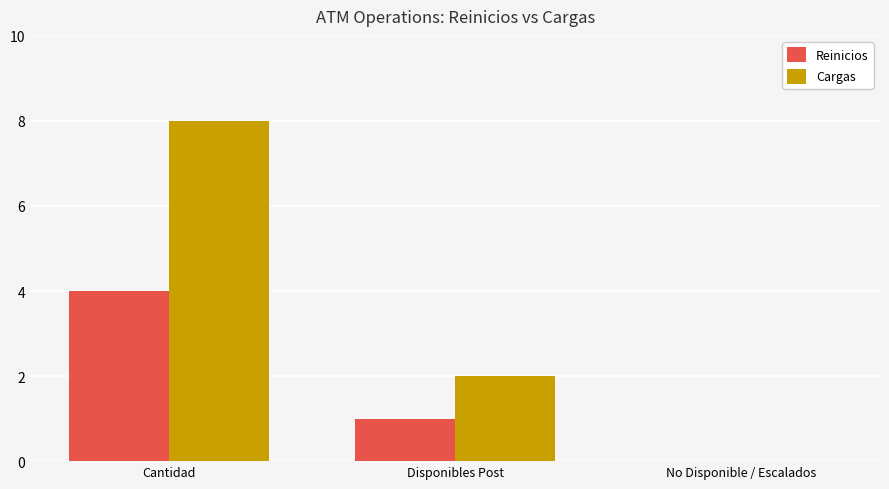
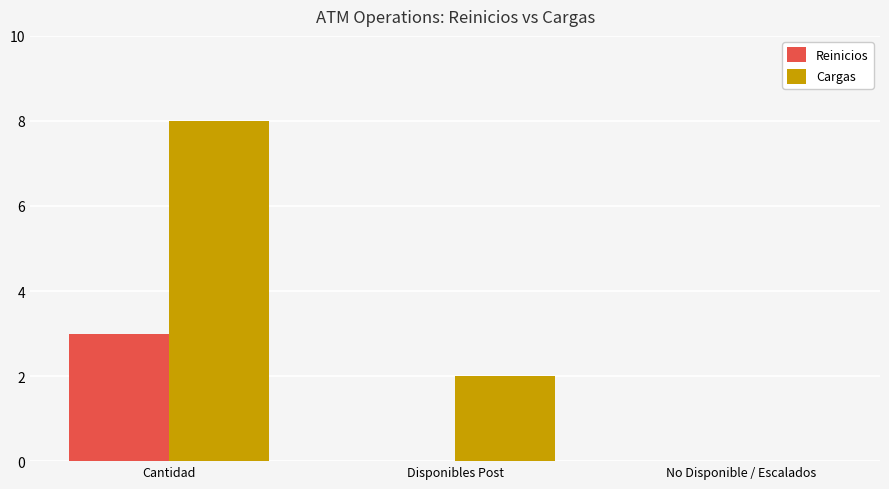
  {
    "Reinicios": {
-     "Cantidad": 4,
-     "Disponibles Post": 1,
+     "Cantidad": 3,
+     "Disponibles Post": 0,
      "No Disponible / Escalados": 0
    },
    "Cargas": {
      "Cantidad": 8,
      "Disponibles Post": 2,
      "No Disponible / Escalados": 0
    }
  }
